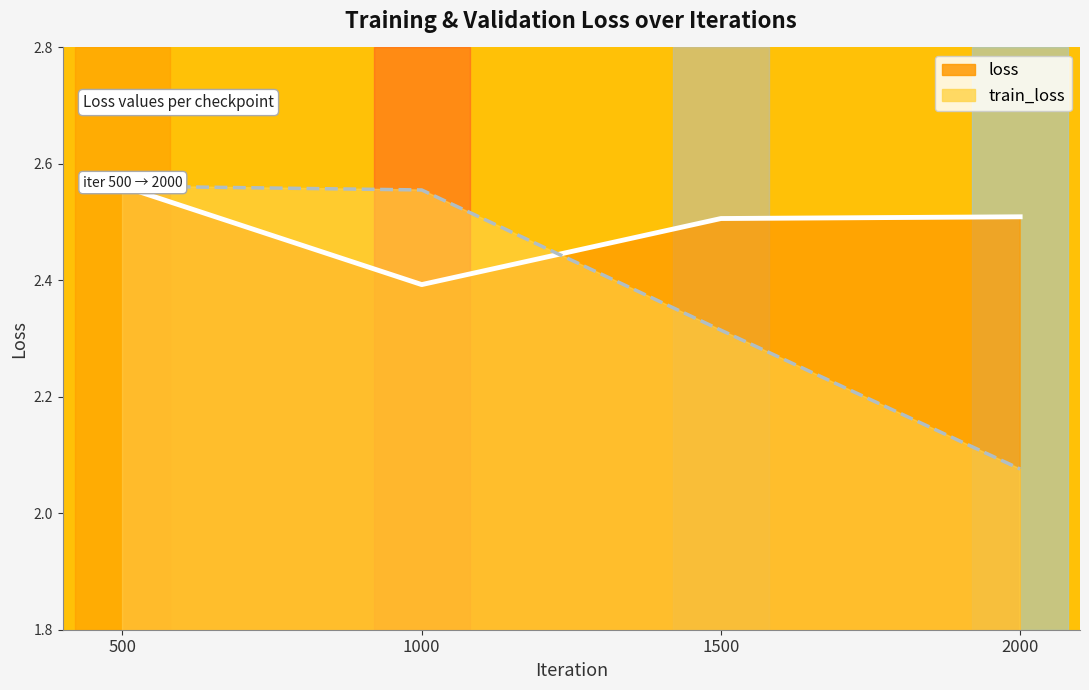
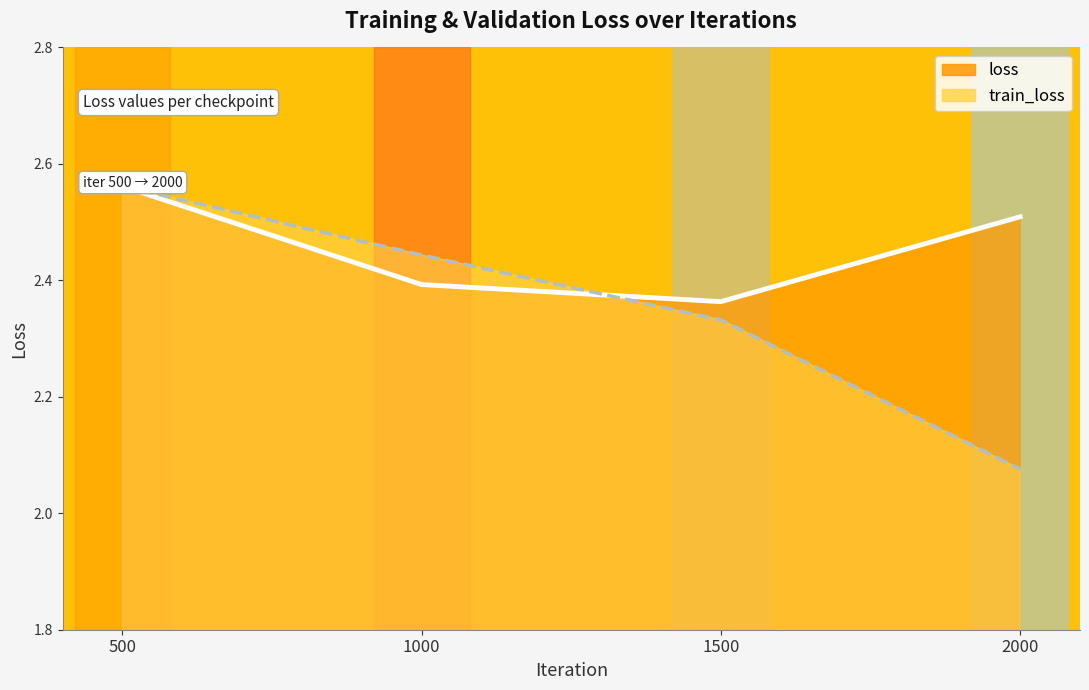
  {
    "loss": {
      "1000": 2.39,
-     "1500": 2.51,
+     "1500": 2.36,
      "2000": 2.51
    },
    "train_loss": {
-     "1000": 2.56,
-     "1500": 2.31,
+     "1000": 2.44,
+     "1500": 2.33,
      "2000": 2.08
    }
  }
